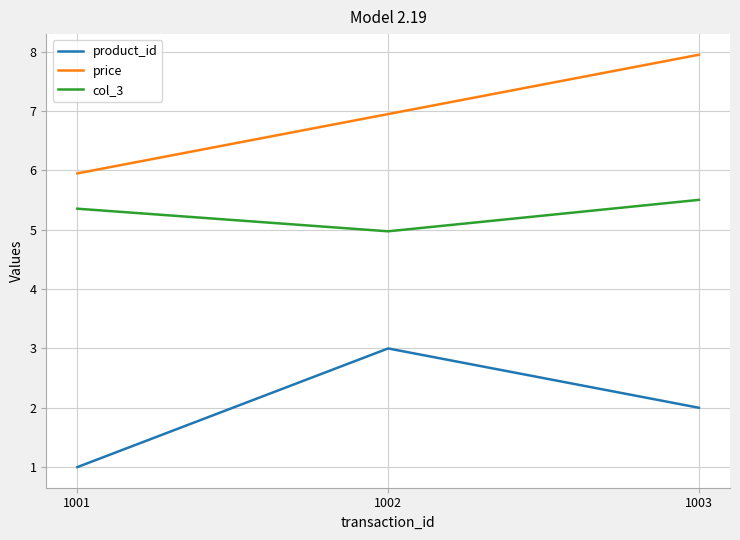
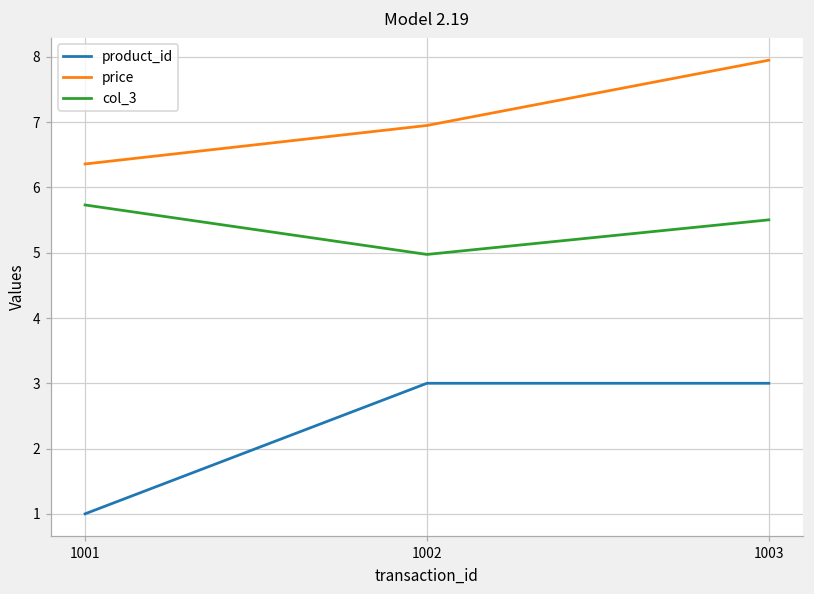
  {
    "product_id": {
      "1001": 1,
      "1002": 3,
-     "1003": 2
+     "1003": 3
    },
    "price": {
-     "1001": 6.0,
+     "1001": 6.4,
      "1002": 7.0,
      "1003": 8.0
    },
    "col_3": {
-     "1001": 5.4,
+     "1001": 5.7,
      "1002": 5.0,
      "1003": 5.5
    }
  }
